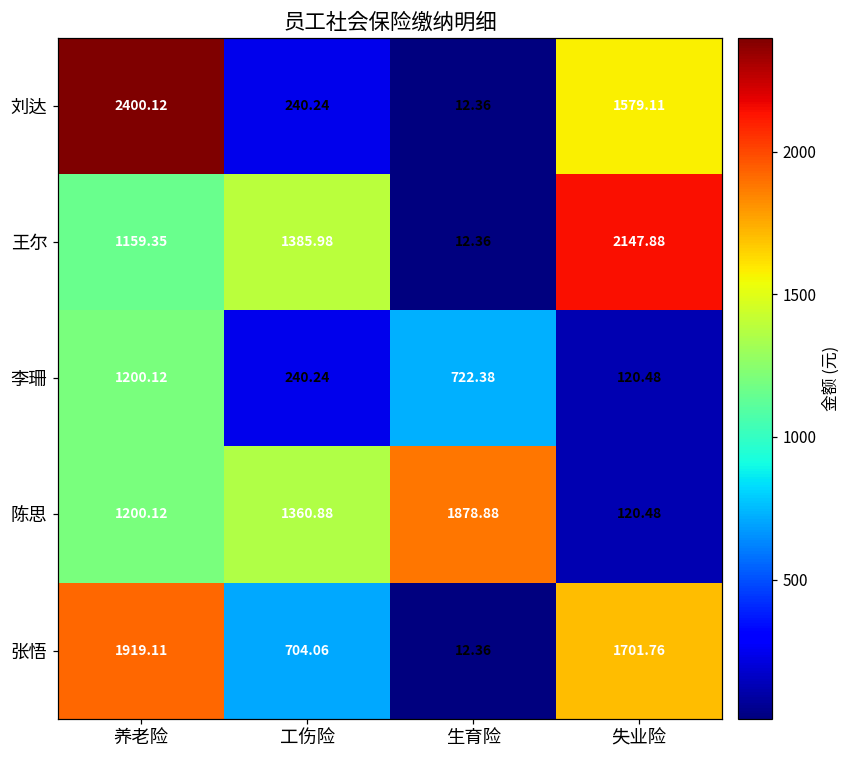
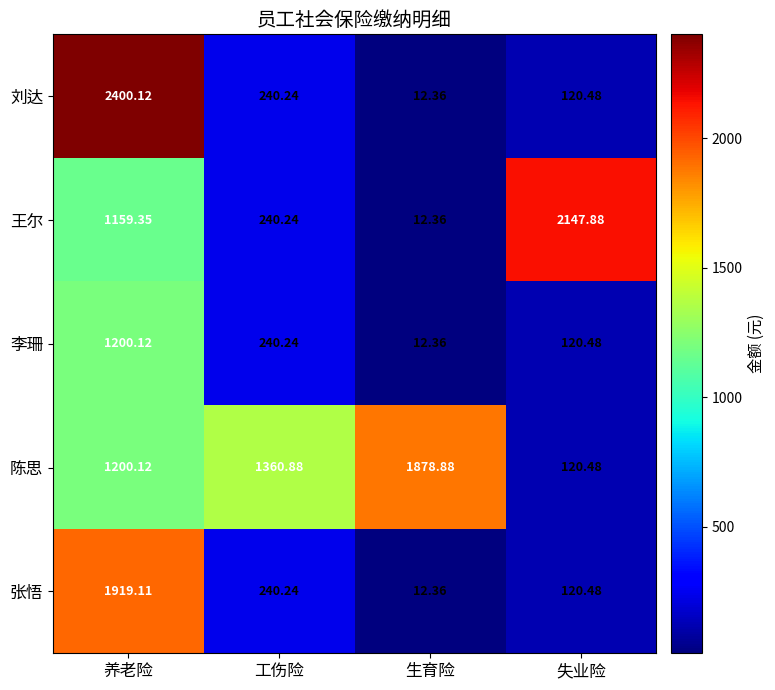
  {
    "刘达": {
      "养老险": 2400.12,
      "工伤险": 240.24,
      "生育险": 12.36,
-     "失业险": 1579.11
+     "失业险": 120.48
    },
    "王尔": {
      "养老险": 1159.35,
-     "工伤险": 1385.98,
+     "工伤险": 240.24,
      "生育险": 12.36,
      "失业险": 2147.88
    },
    "李珊": {
      "养老险": 1200.12,
      "工伤险": 240.24,
-     "生育险": 722.38,
+     "生育险": 12.36,
      "失业险": 120.48
    },
    "陈思": {
      "养老险": 1200.12,
      "工伤险": 1360.88,
      "生育险": 1878.88,
      "失业险": 120.48
    },
    "张悟": {
      "养老险": 1919.11,
-     "工伤险": 704.06,
+     "工伤险": 240.24,
      "生育险": 12.36,
-     "失业险": 1701.76
+     "失业险": 120.48
    }
  }
